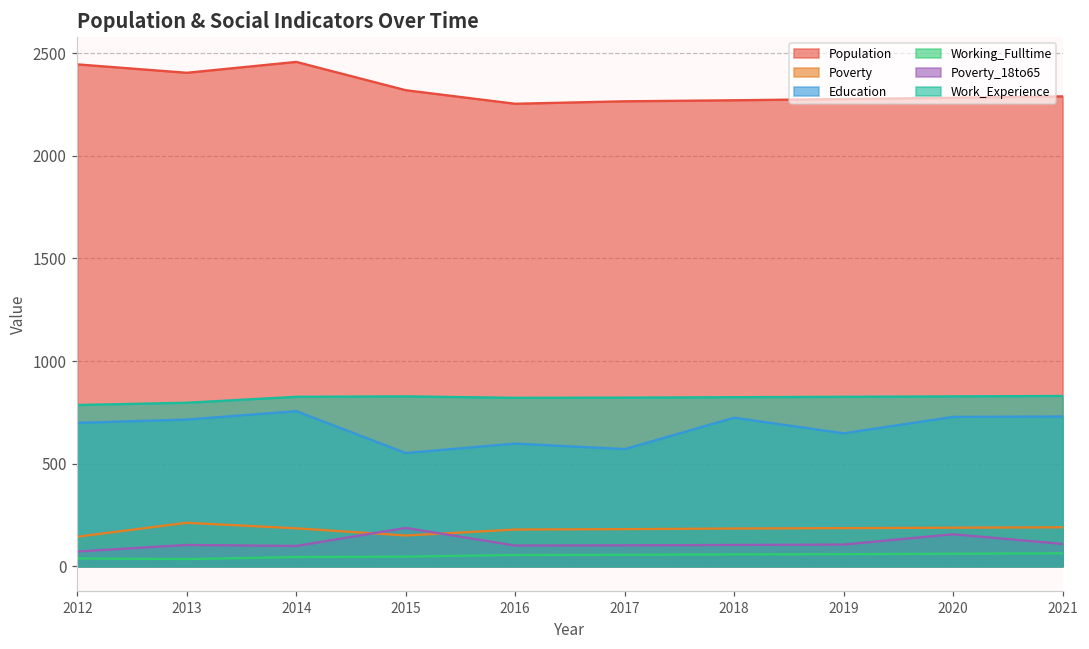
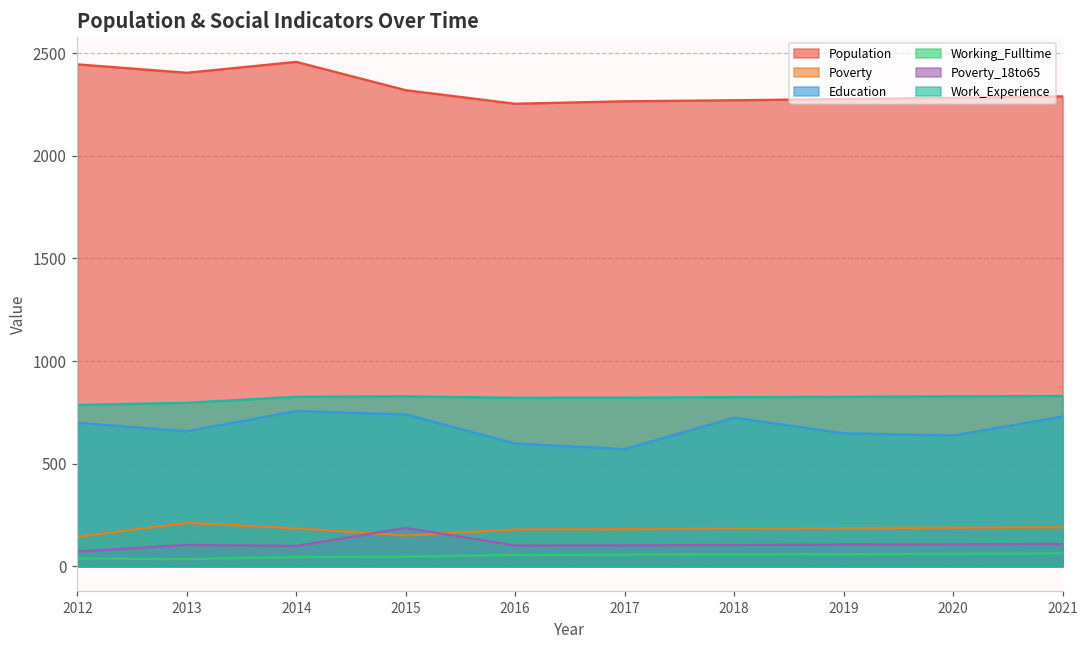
  {
    "Education": {
      "2012": 700,
-     "2013": 720,
+     "2013": 660,
      "2014": 760,
-     "2015": 550,
+     "2015": 740,
      "2016": 600,
      "2017": 570,
      "2018": 720,
      "2019": 650,
-     "2020": 730,
+     "2020": 640,
      "2021": 730
    },
    "Poverty_18to65": {
      "2012": 70,
      "2013": 100,
      "2014": 100,
      "2015": 190,
      "2016": 100,
      "2017": 100,
      "2018": 100,
      "2019": 110,
-     "2020": 160,
+     "2020": 110,
      "2021": 110
    }
  }
